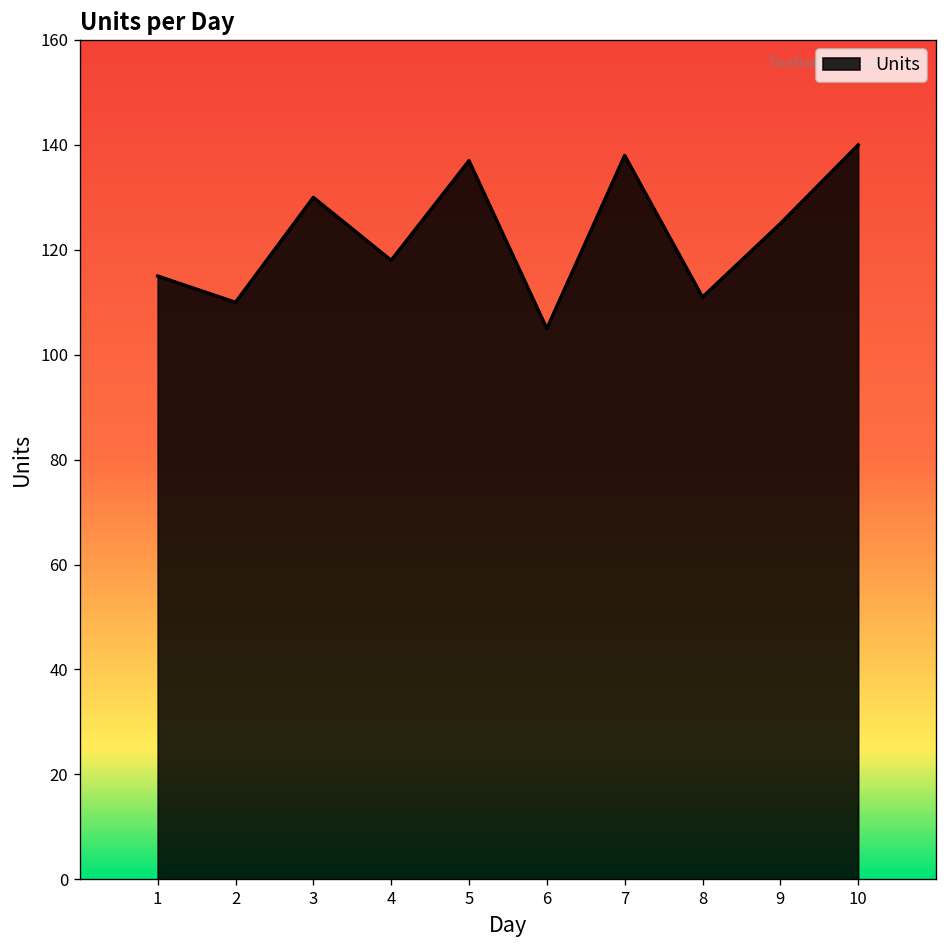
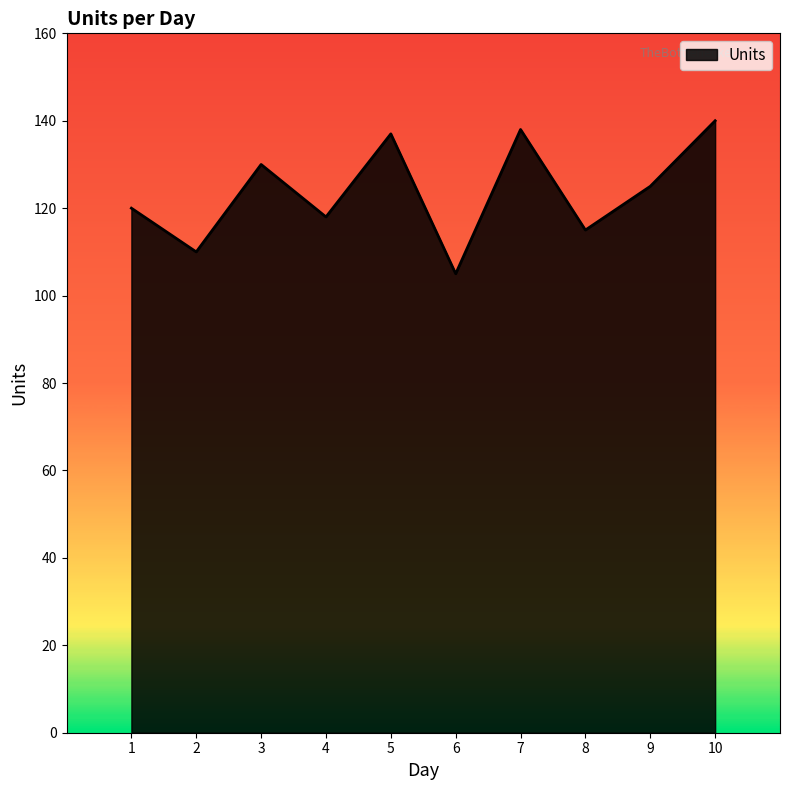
  {
-   "1": 115,
+   "1": 120,
    "2": 110,
    "3": 130,
    "4": 118,
    "5": 137,
    "6": 105,
    "7": 138,
-   "8": 111,
+   "8": 115,
    "9": 125,
    "10": 140
  }
